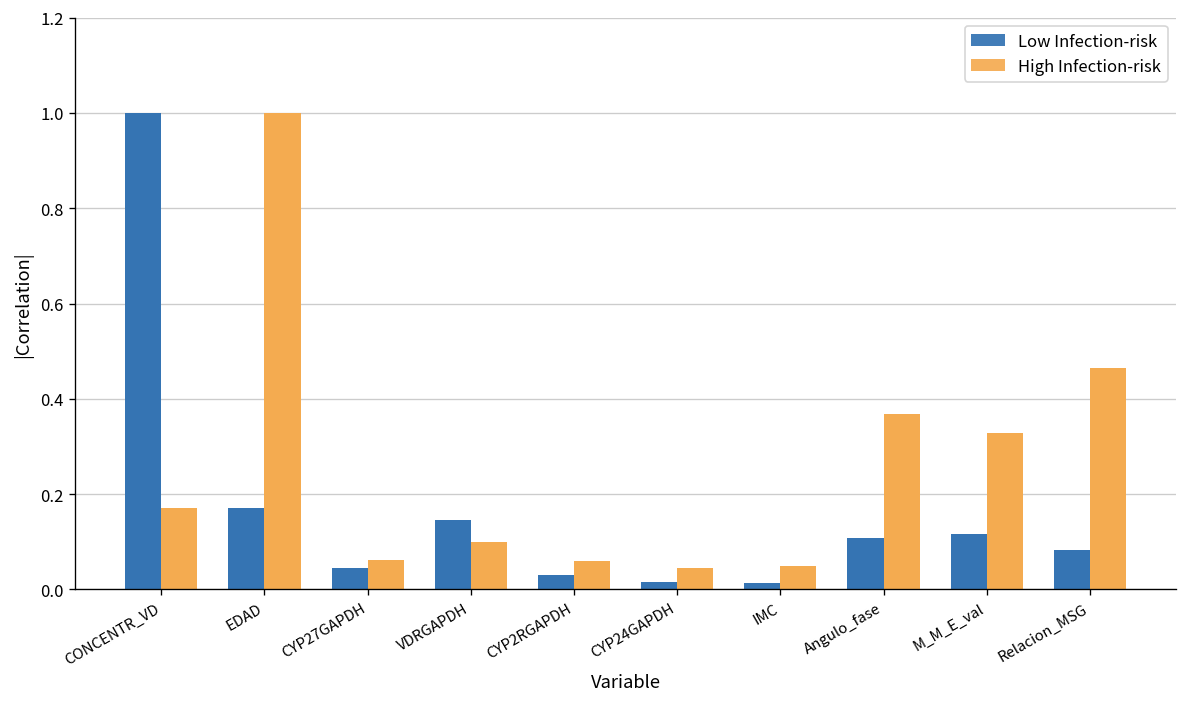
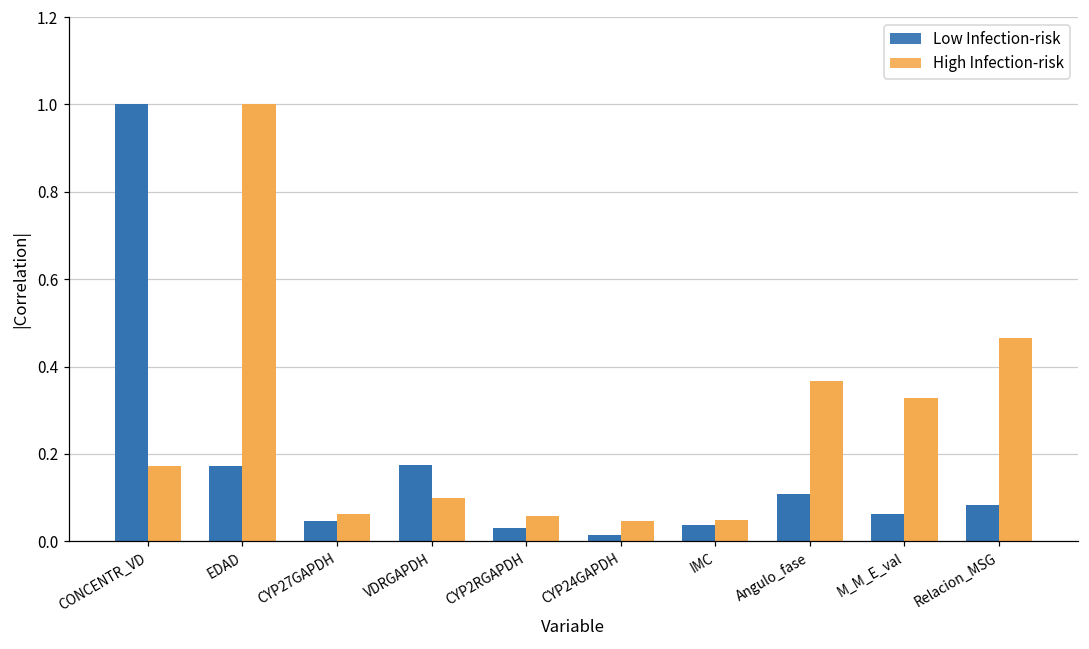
  {
    "Low Infection-risk": {
      "CONCENTR_VD": 1.00,
      "EDAD": 0.17,
      "CYP27GAPDH": 0.05,
-     "VDRGAPDH": 0.15,
+     "VDRGAPDH": 0.17,
      "CYP2RGAPDH": 0.03,
      "CYP24GAPDH": 0.02,
-     "IMC": 0.01,
+     "IMC": 0.04,
      "Angulo_fase": 0.11,
-     "M_M_E_val": 0.12,
+     "M_M_E_val": 0.06,
      "Relacion_MSG": 0.08
    },
    "High Infection-risk": {
      "CONCENTR_VD": 0.17,
      "EDAD": 1.00,
      "CYP27GAPDH": 0.06,
      "VDRGAPDH": 0.10,
      "CYP2RGAPDH": 0.06,
      "CYP24GAPDH": 0.05,
      "IMC": 0.05,
      "Angulo_fase": 0.37,
      "M_M_E_val": 0.33,
      "Relacion_MSG": 0.46
    }
  }
